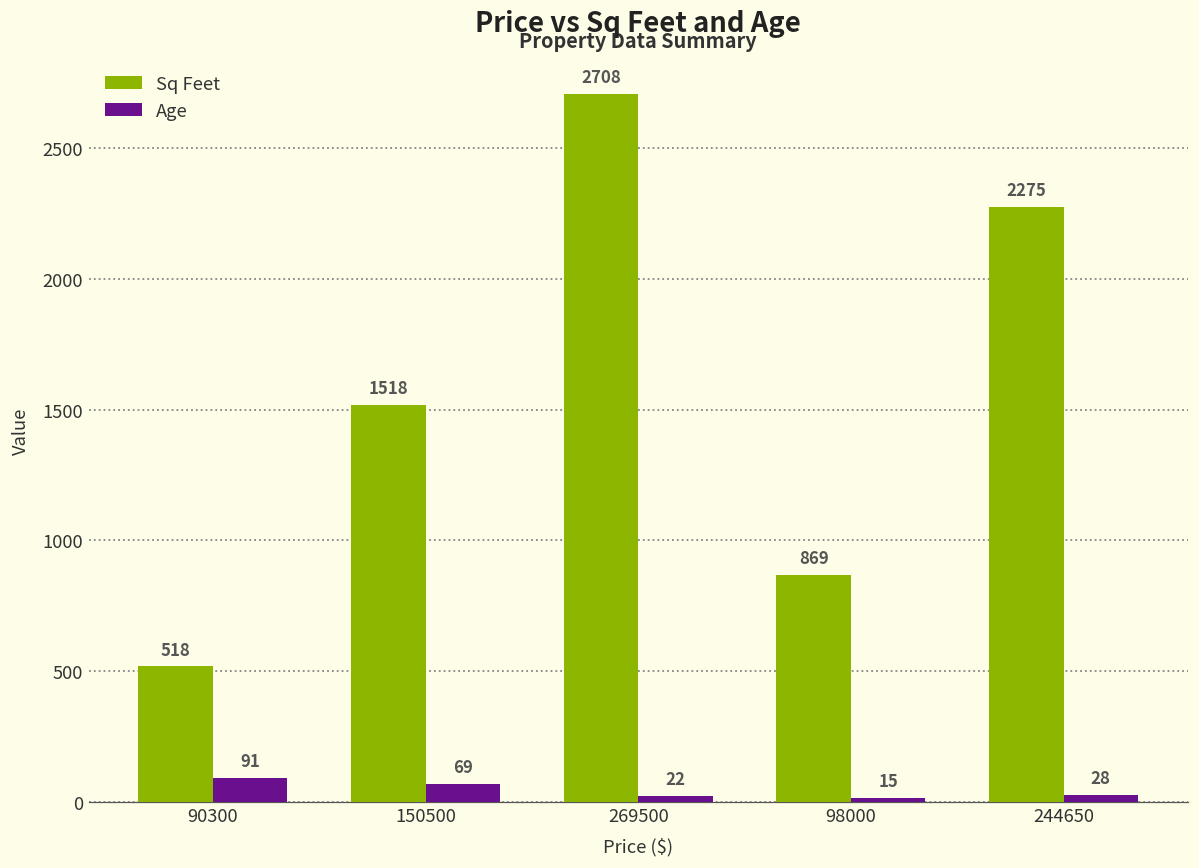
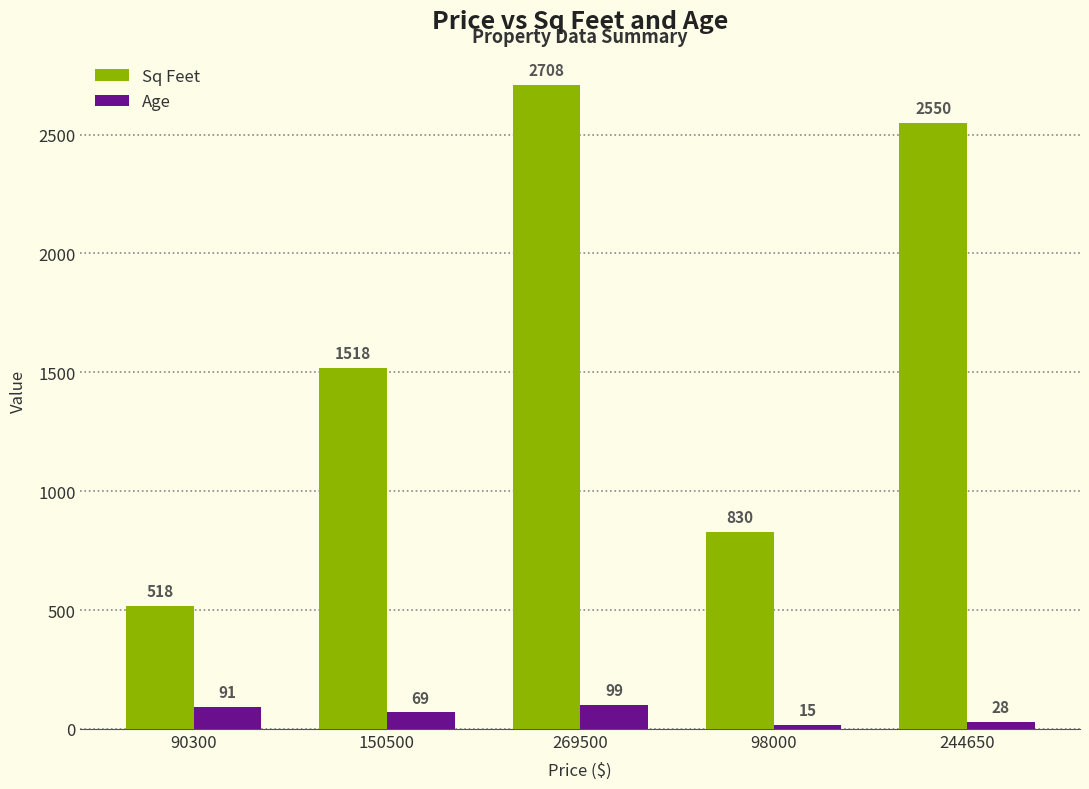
  {
    "Sq Feet": {
      "90300": 518,
      "150500": 1518,
      "269500": 2708,
-     "98000": 869,
-     "244650": 2275
+     "98000": 830,
+     "244650": 2550
    },
    "Age": {
      "90300": 91,
      "150500": 69,
-     "269500": 22,
+     "269500": 99,
      "98000": 15,
      "244650": 28
    }
  }
